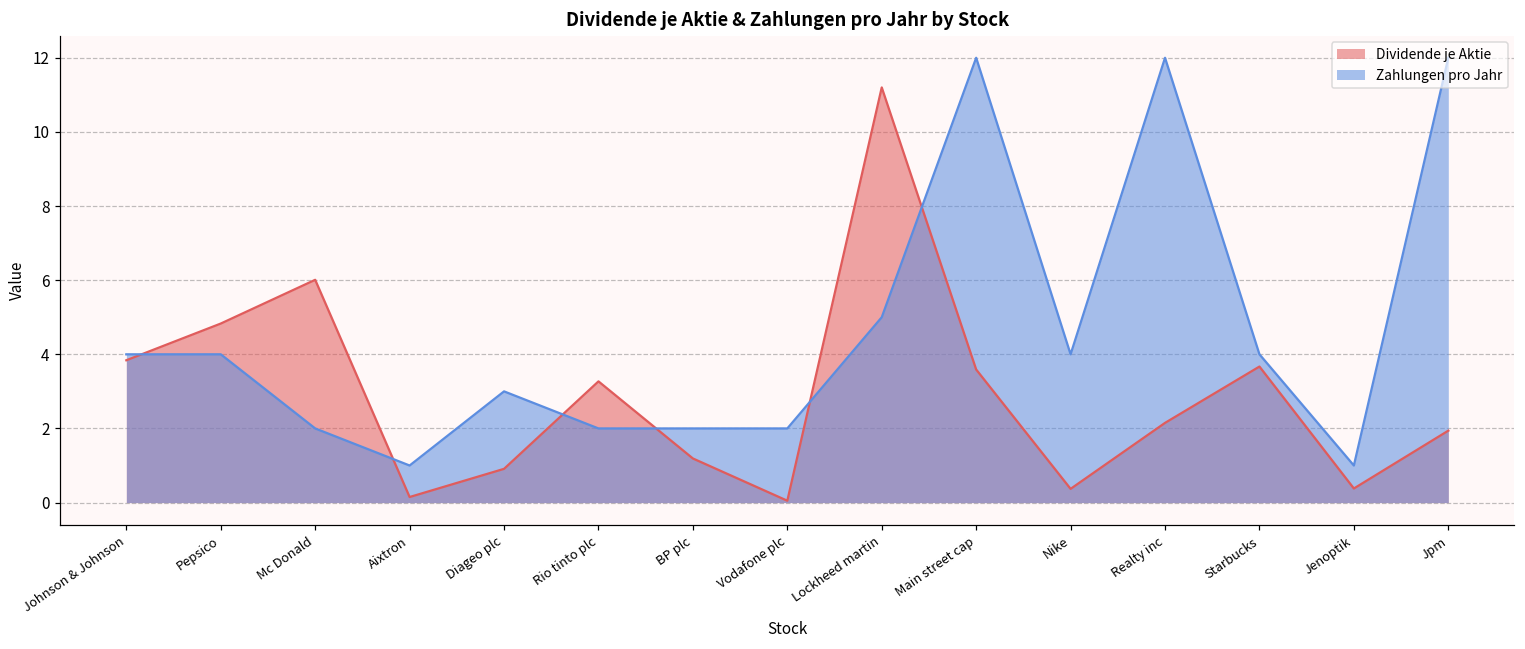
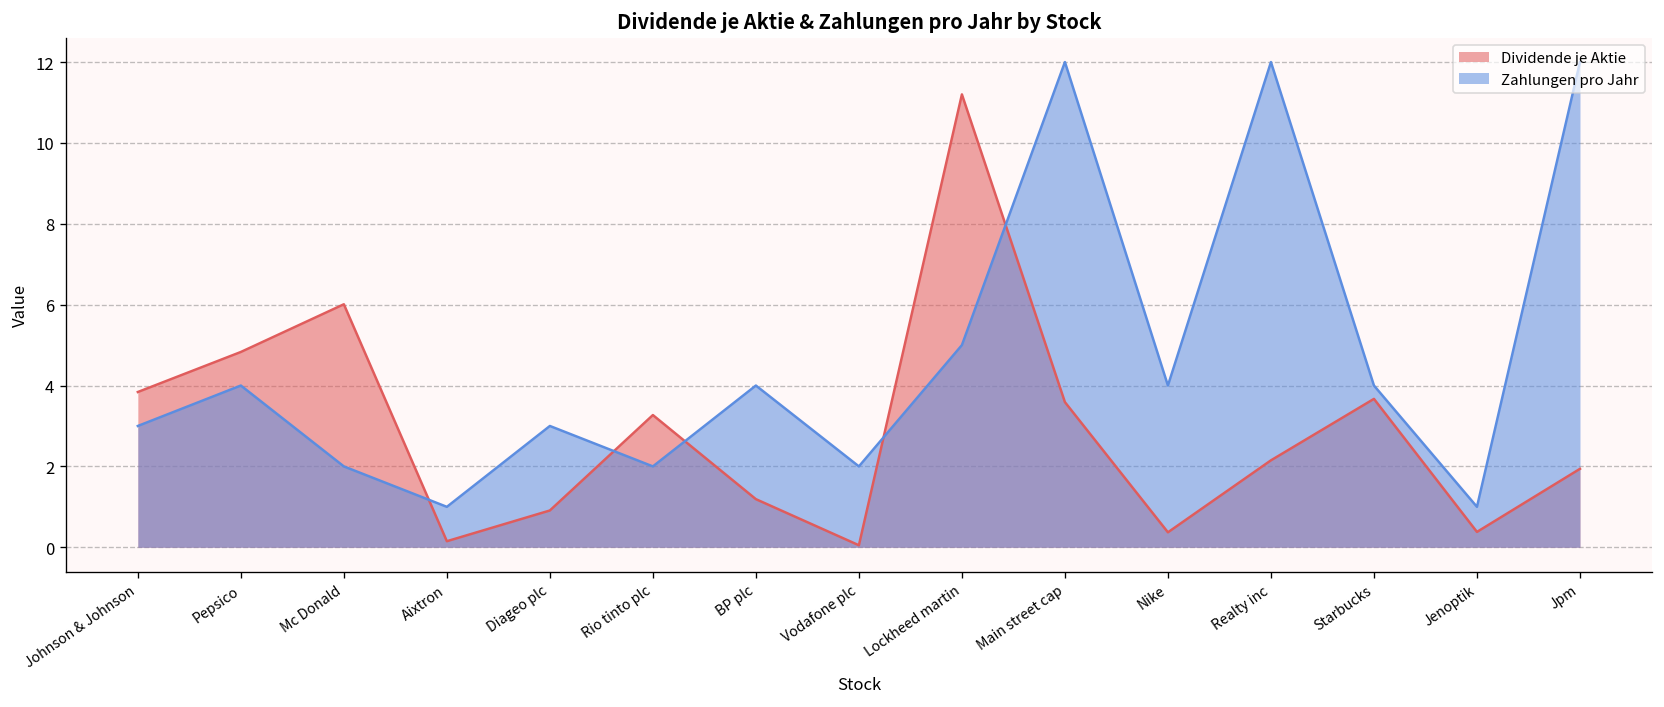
  {
    "Dividende je Aktie": {
      "Johnson & Johnson": 3.8,
      "Pepsico": 4.8,
      "Mc Donald": 6,
      "Aixtron": 0.2,
      "Diageo plc": 0.9,
      "Rio tinto plc": 3.3,
      "BP plc": 1.2,
      "Vodafone plc": 0,
      "Lockheed martin": 11.2,
      "Main street cap": 3.6,
      "Nike": 0.4,
      "Realty inc": 2.2,
      "Starbucks": 3.7,
      "Jenoptik": 0.4,
      "Jpm": 2
    },
    "Zahlungen pro Jahr": {
-     "Johnson & Johnson": 4,
+     "Johnson & Johnson": 3,
      "Pepsico": 4,
      "Mc Donald": 2,
      "Aixtron": 1,
      "Diageo plc": 3,
      "Rio tinto plc": 2,
-     "BP plc": 2,
+     "BP plc": 4,
      "Vodafone plc": 2,
      "Lockheed martin": 5,
      "Main street cap": 12,
      "Nike": 4,
      "Realty inc": 12,
      "Starbucks": 4,
      "Jenoptik": 1
    }
  }
